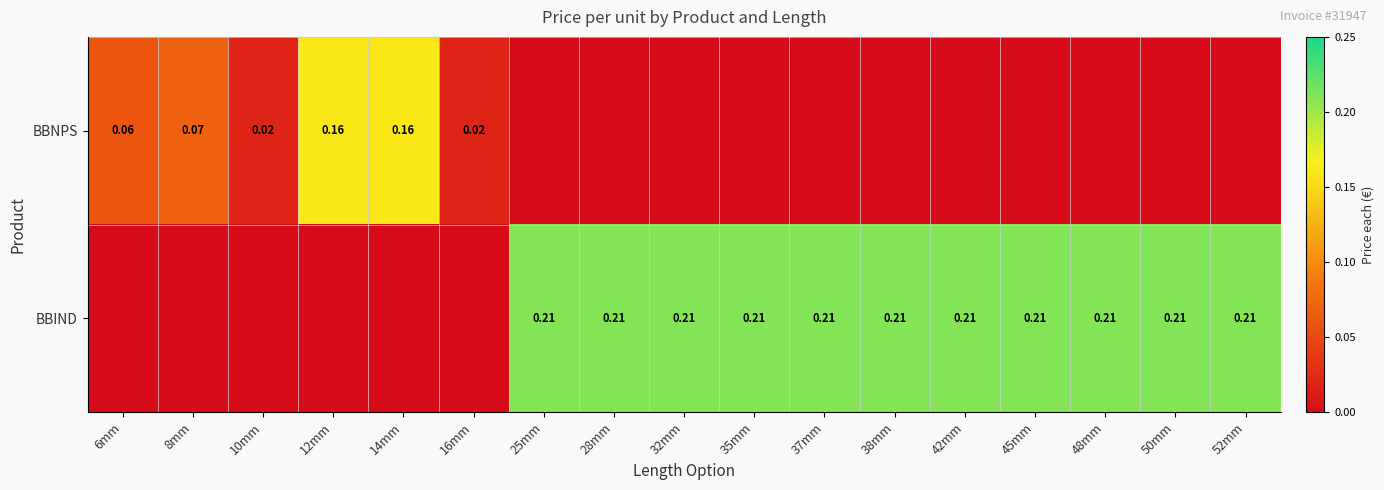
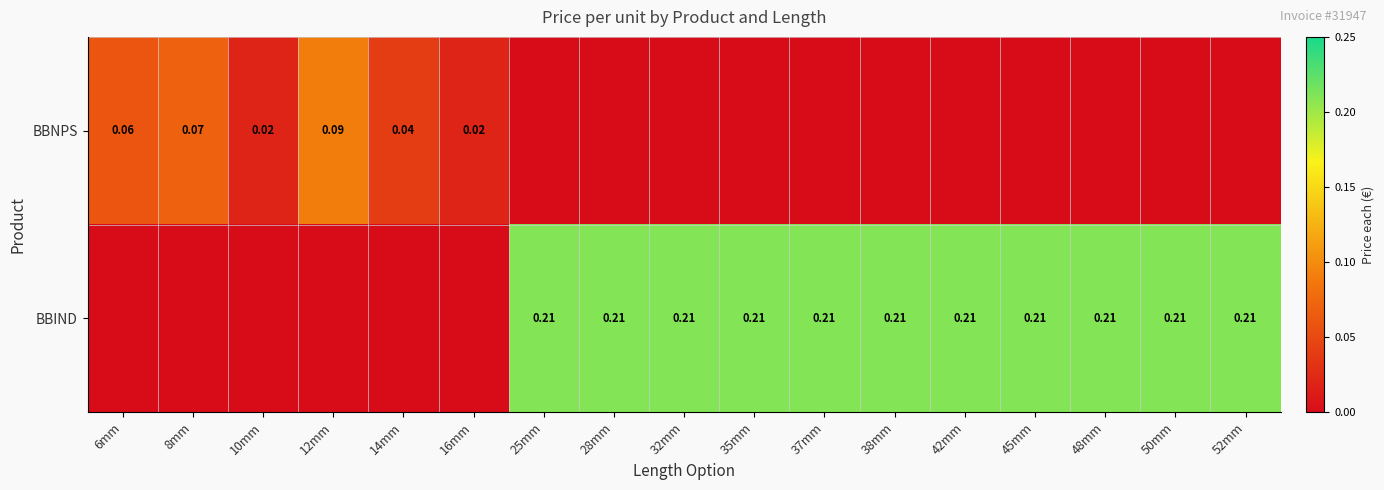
  {
    "BBNPS": {
      "6mm": 0.06,
      "8mm": 0.07,
      "10mm": 0.02,
-     "12mm": 0.16,
-     "14mm": 0.16,
+     "12mm": 0.09,
+     "14mm": 0.04,
      "16mm": 0.02
    },
    "BBIND": {
      "25mm": 0.21,
      "28mm": 0.21,
      "32mm": 0.21,
      "35mm": 0.21,
      "37mm": 0.21,
      "38mm": 0.21,
      "42mm": 0.21,
      "45mm": 0.21,
      "48mm": 0.21,
      "50mm": 0.21,
      "52mm": 0.21
    }
  }
